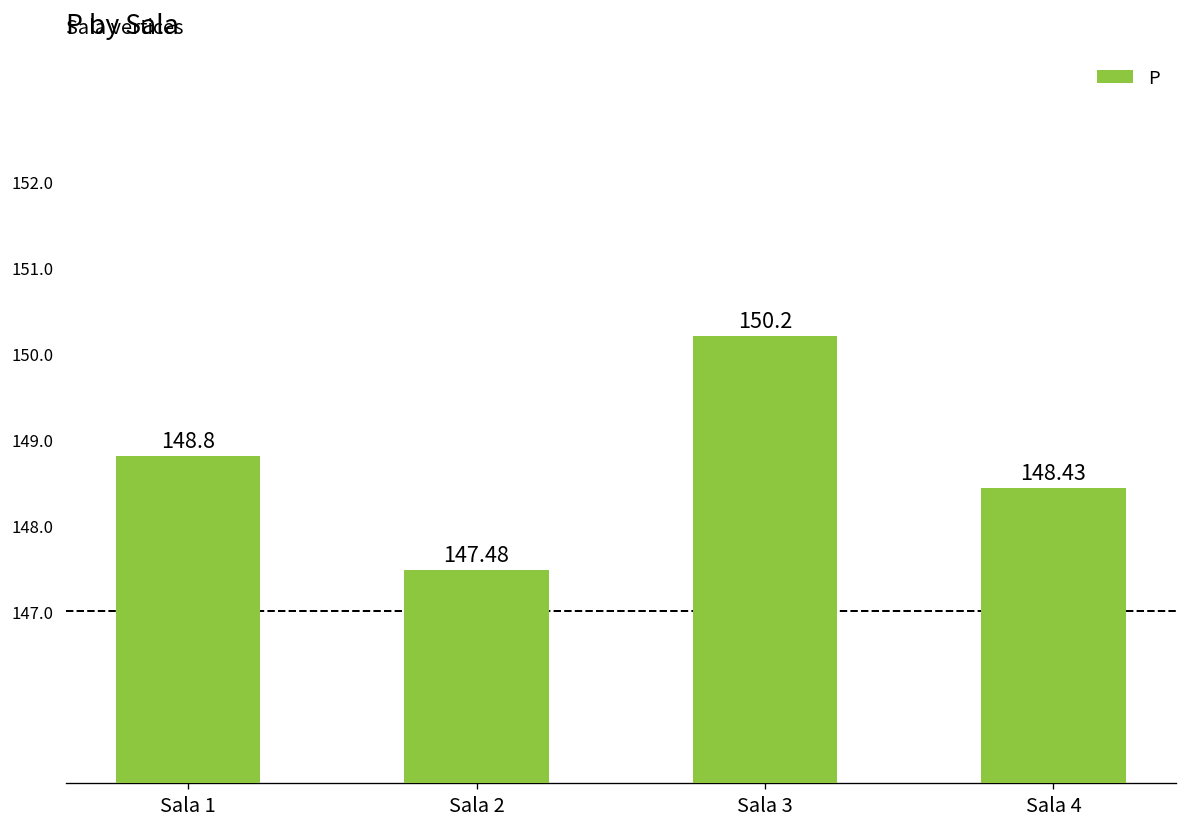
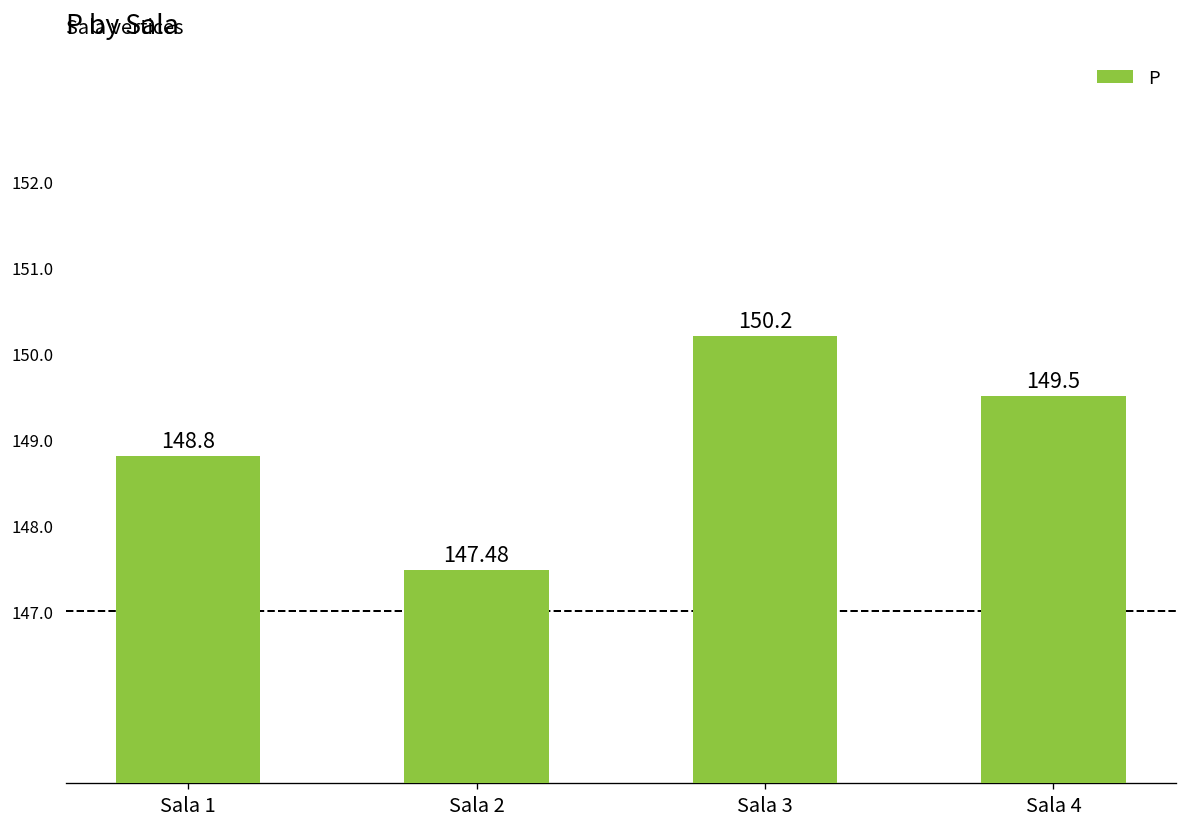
  {
    "Sala 1": 148.8,
    "Sala 2": 147.48,
    "Sala 3": 150.2,
-   "Sala 4": 148.43
+   "Sala 4": 149.5
  }
